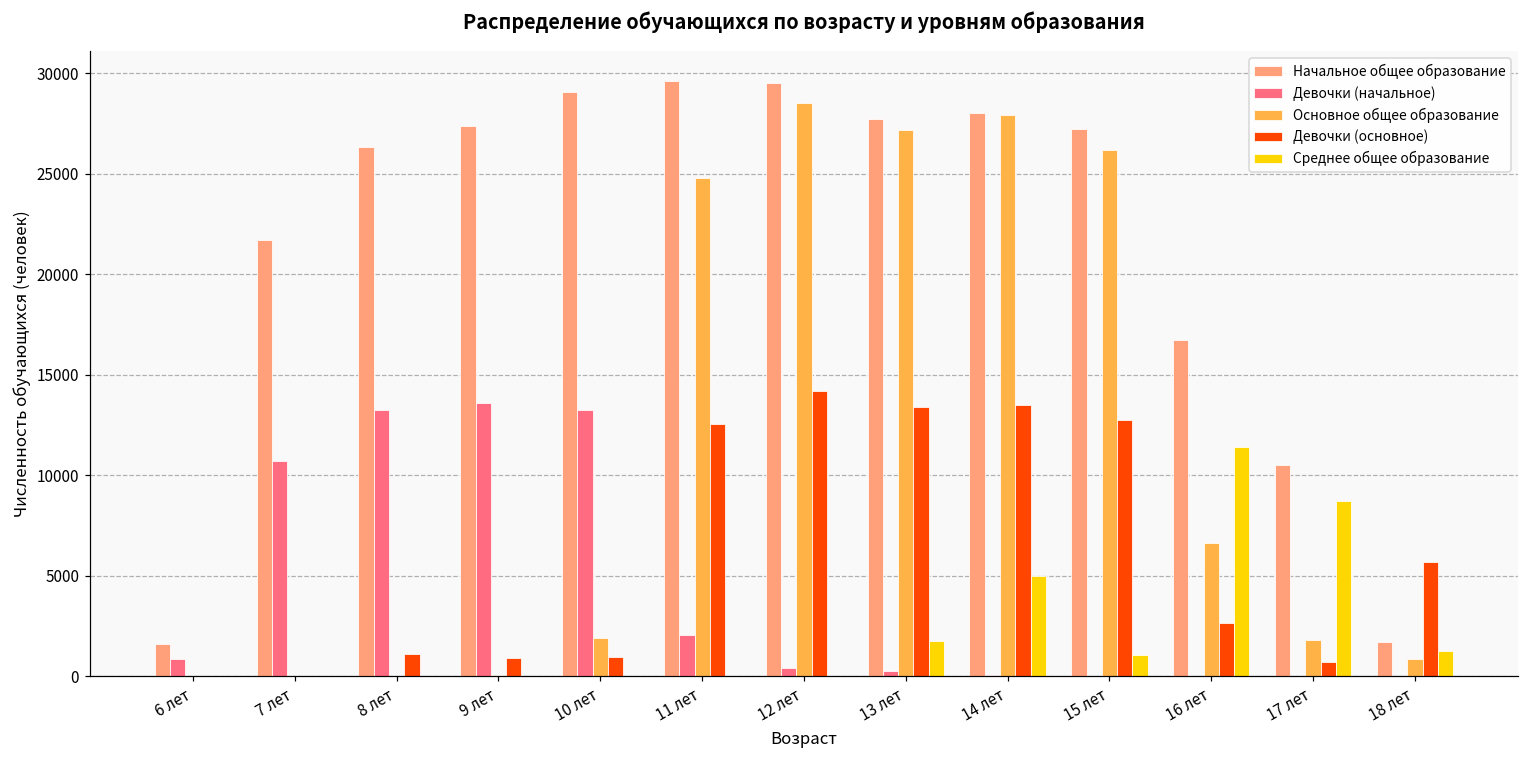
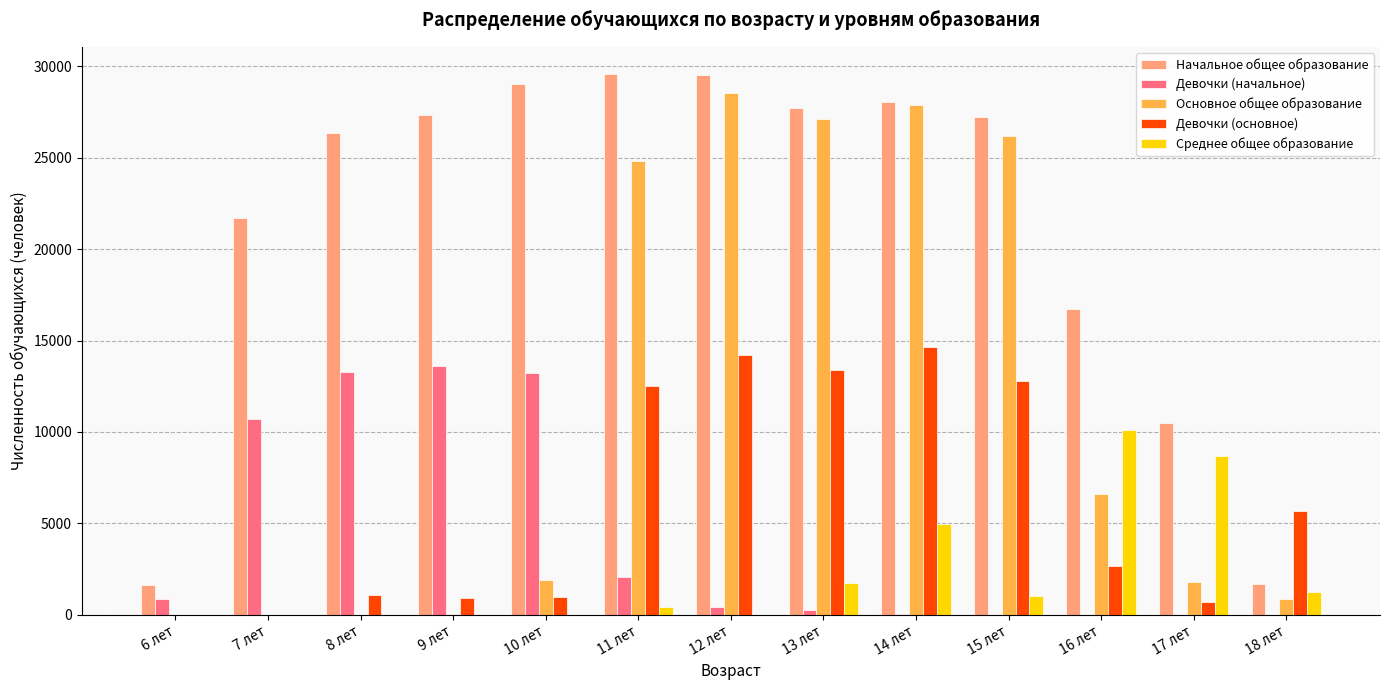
  {
    "Девочки (основное)": {
      "6 лет": 0,
      "7 лет": 0,
      "8 лет": 1100,
      "9 лет": 900,
      "10 лет": 1000,
      "11 лет": 12500,
      "12 лет": 14200,
      "13 лет": 13400,
-     "14 лет": 13500,
+     "14 лет": 14700,
      "15 лет": 12800,
      "16 лет": 2700,
      "17 лет": 700,
      "18 лет": 5700
    },
    "Среднее общее образование": {
      "6 лет": 0,
      "7 лет": 0,
      "8 лет": 0,
      "9 лет": 0,
      "10 лет": 0,
-     "11 лет": 0,
+     "11 лет": 400,
      "12 лет": 0,
      "13 лет": 1800,
      "14 лет": 5000,
      "15 лет": 1000,
-     "16 лет": 11400,
+     "16 лет": 10100,
      "17 лет": 8700,
      "18 лет": 1300
    }
  }
